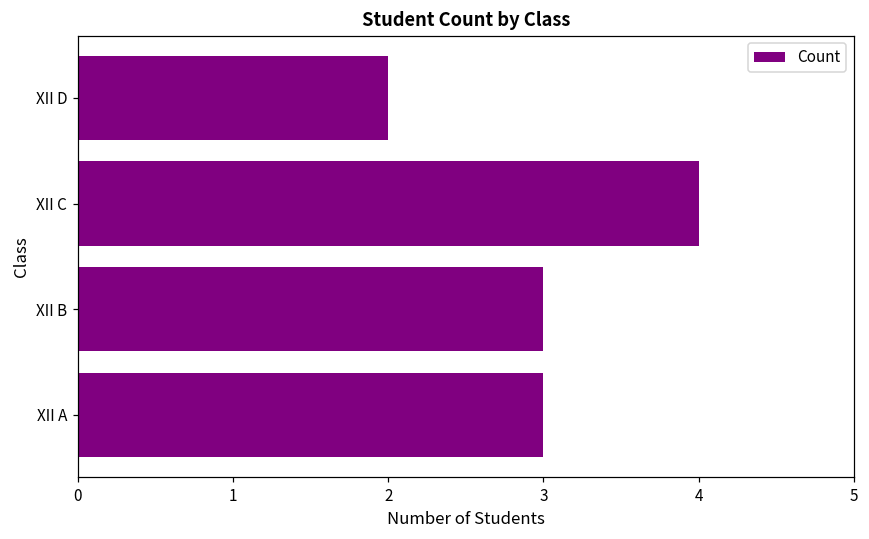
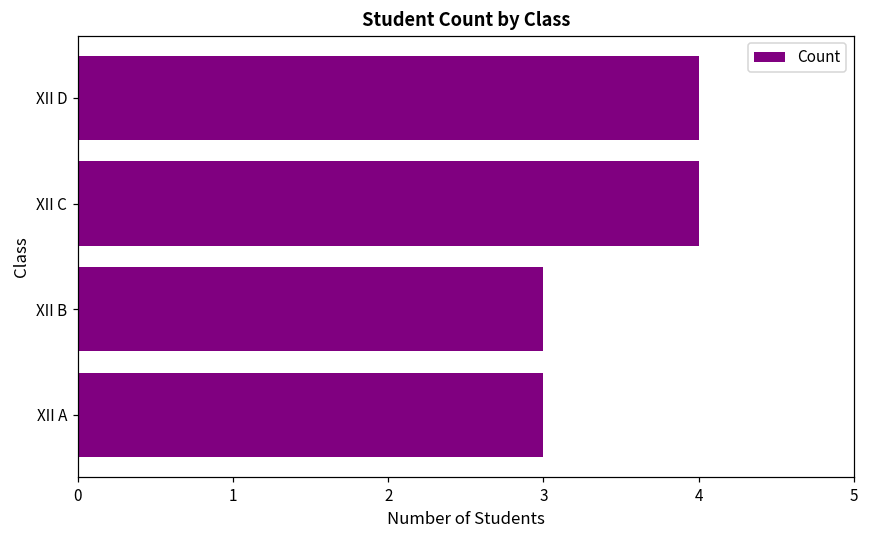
  {
-   "XII D": 2,
+   "XII D": 4,
    "XII C": 4,
    "XII B": 3,
    "XII A": 3
  }
